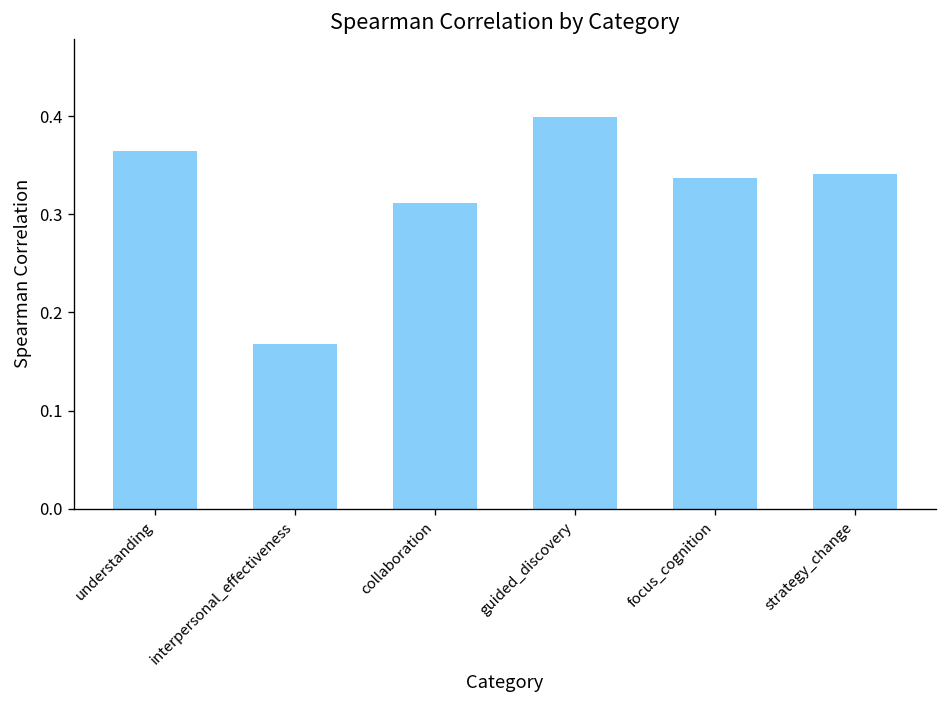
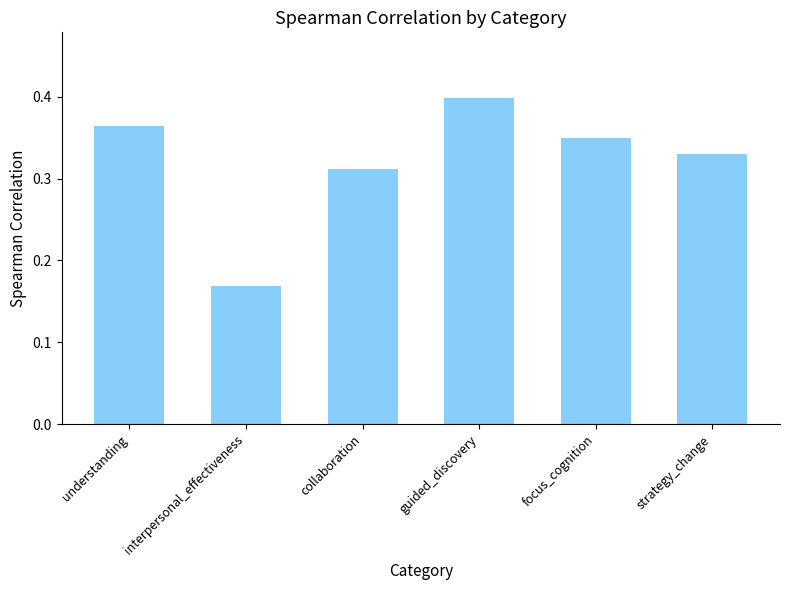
  {
    "understanding": 0.36,
    "interpersonal_effectiveness": 0.17,
    "collaboration": 0.31,
    "guided_discovery": 0.40,
-   "focus_cognition": 0.34,
-   "strategy_change": 0.34
+   "focus_cognition": 0.35,
+   "strategy_change": 0.33
  }
